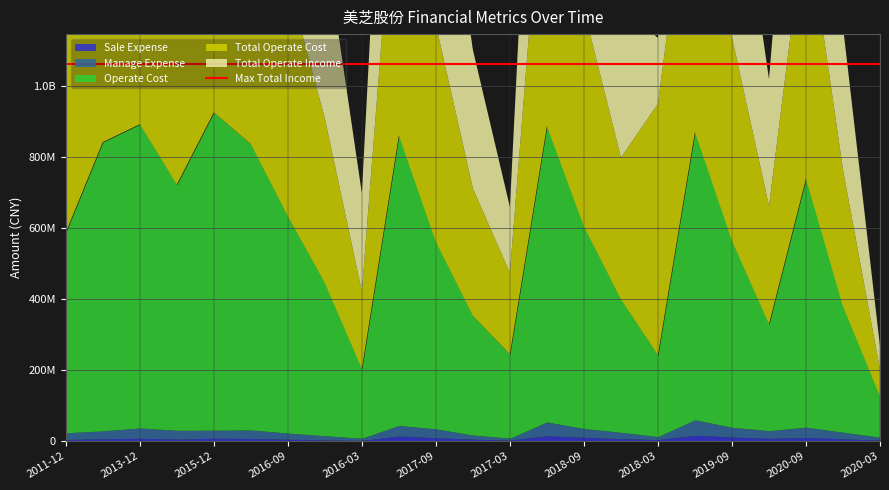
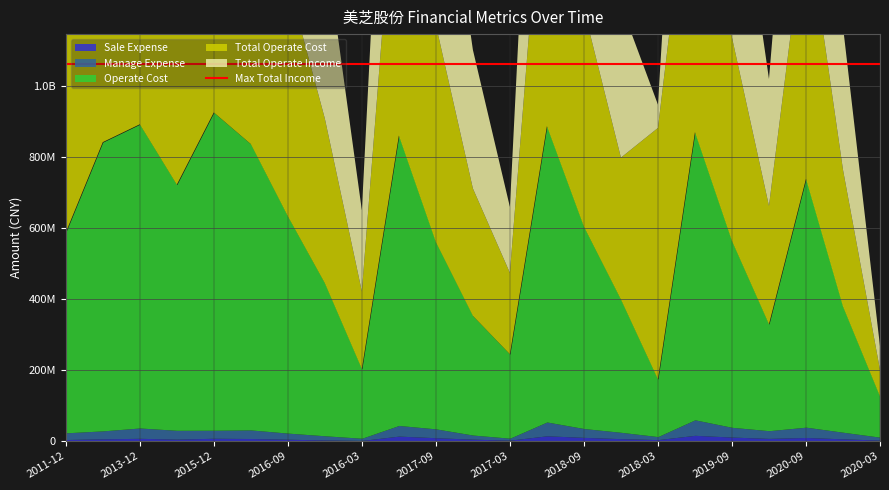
  {
    "Sale Expense": {
      "2013-12": 10000000,
      "2015-12": 10000000,
      "2017-09": 10000000,
      "2018-09": 10000000,
      "2019-09": 10000000,
      "2020-09": 10000000
    },
    "Manage Expense": {
      "2011-12": 20000000,
      "2013-12": 30000000,
      "2015-12": 20000000,
      "2016-09": 20000000,
      "2017-09": 20000000,
      "2018-09": 20000000,
      "2018-03": 10000000,
      "2019-09": 30000000,
      "2020-09": 30000000,
      "2020-03": 10000000
    },
    "Operate Cost": {
      "2011-12": 560000000,
      "2013-12": 860000000,
      "2015-12": 900000000,
      "2016-09": 610000000,
      "2016-03": 200000000,
      "2017-09": 530000000,
      "2017-03": 240000000,
      "2018-09": 570000000,
-     "2018-03": 230000000,
+     "2018-03": 160000000,
      "2019-09": 530000000,
      "2020-09": 700000000,
      "2020-03": 110000000
    },
    "Total Operate Cost": {
      "2016-03": 220000000,
      "2017-03": 230000000,
      "2018-03": 710000000,
      "2019-09": 570000000,
      "2020-03": 70000000
    },
    "Total Operate Income": {
-     "2016-03": 280000000,
+     "2016-03": 230000000,
      "2017-03": 190000000,
-     "2018-03": 190000000,
+     "2018-03": 70000000,
      "2020-03": 70000000
    }
  }
